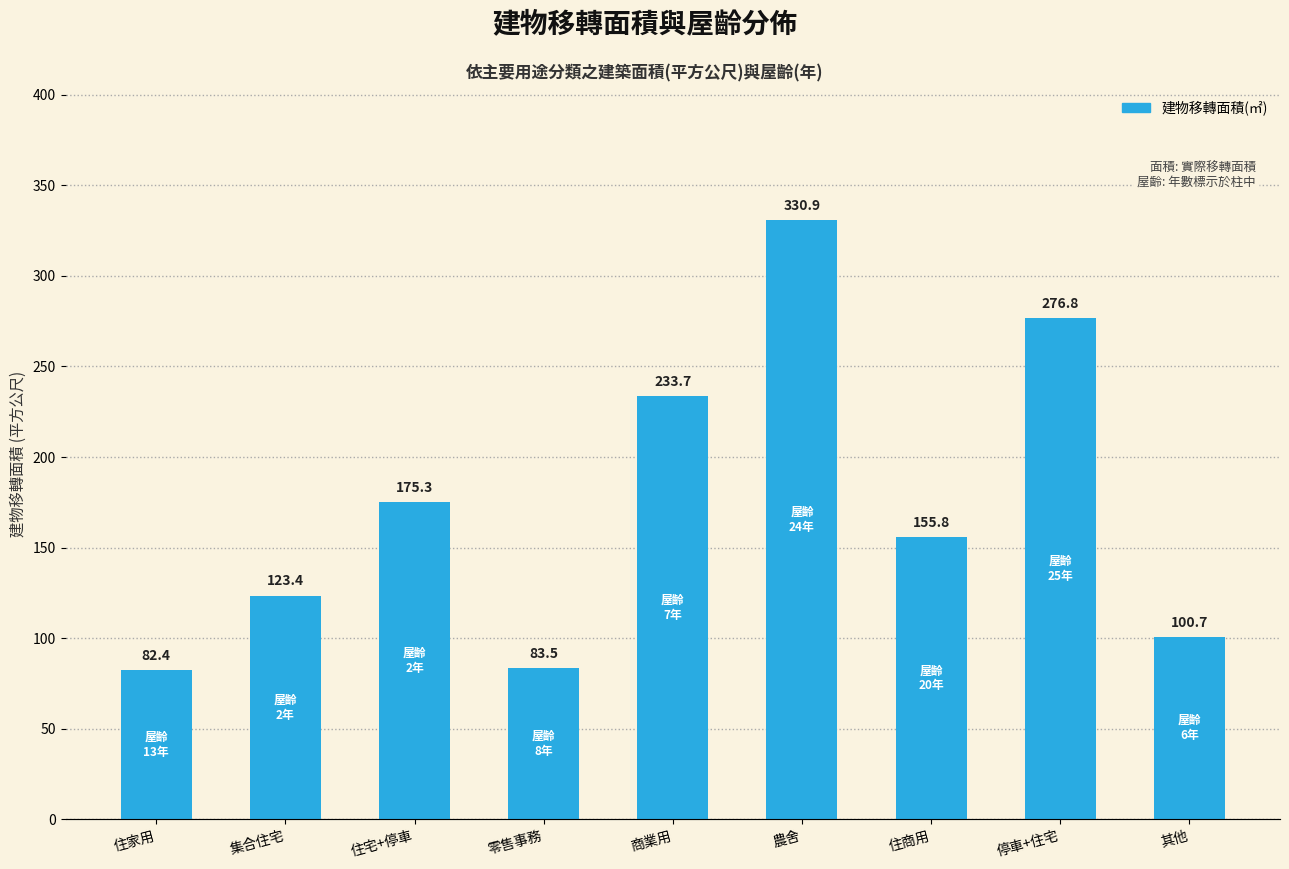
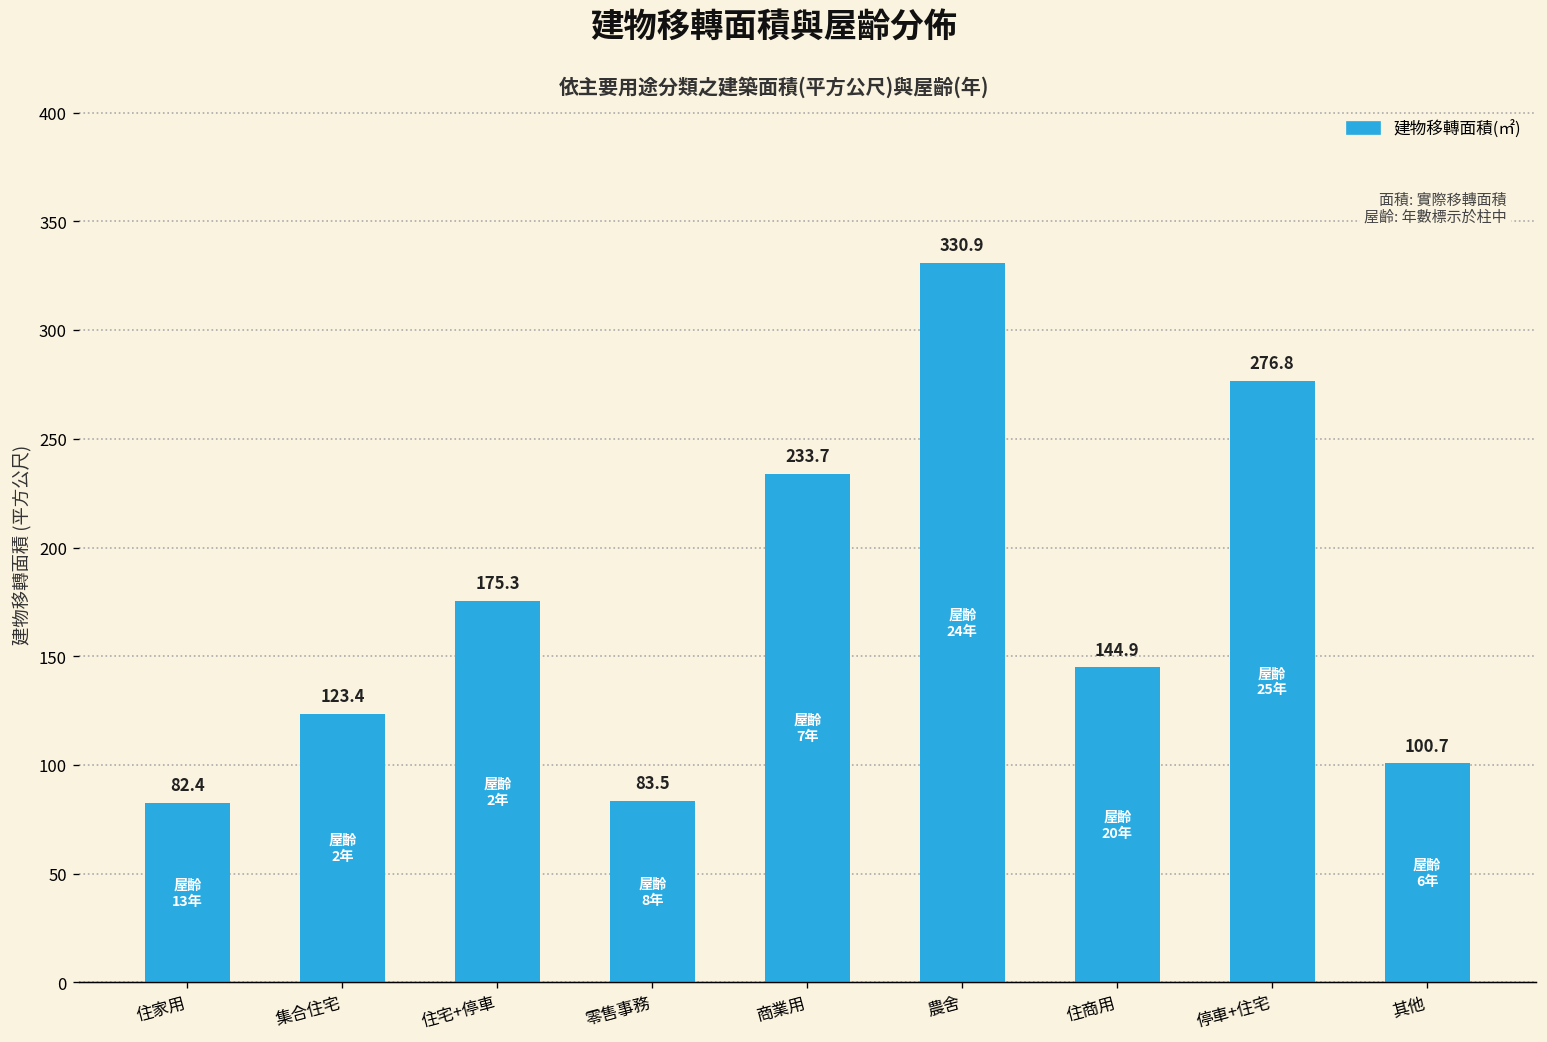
  {
    "建物移轉面積(㎡)": {
      "住家用": 82.4,
      "集合住宅": 123.4,
      "住宅+停車": 175.3,
      "零售事務": 83.5,
      "商業用": 233.7,
      "農舍": 330.9,
-     "住商用": 155.8,
+     "住商用": 144.9,
      "停車+住宅": 276.8,
      "其他": 100.7
    }
  }
